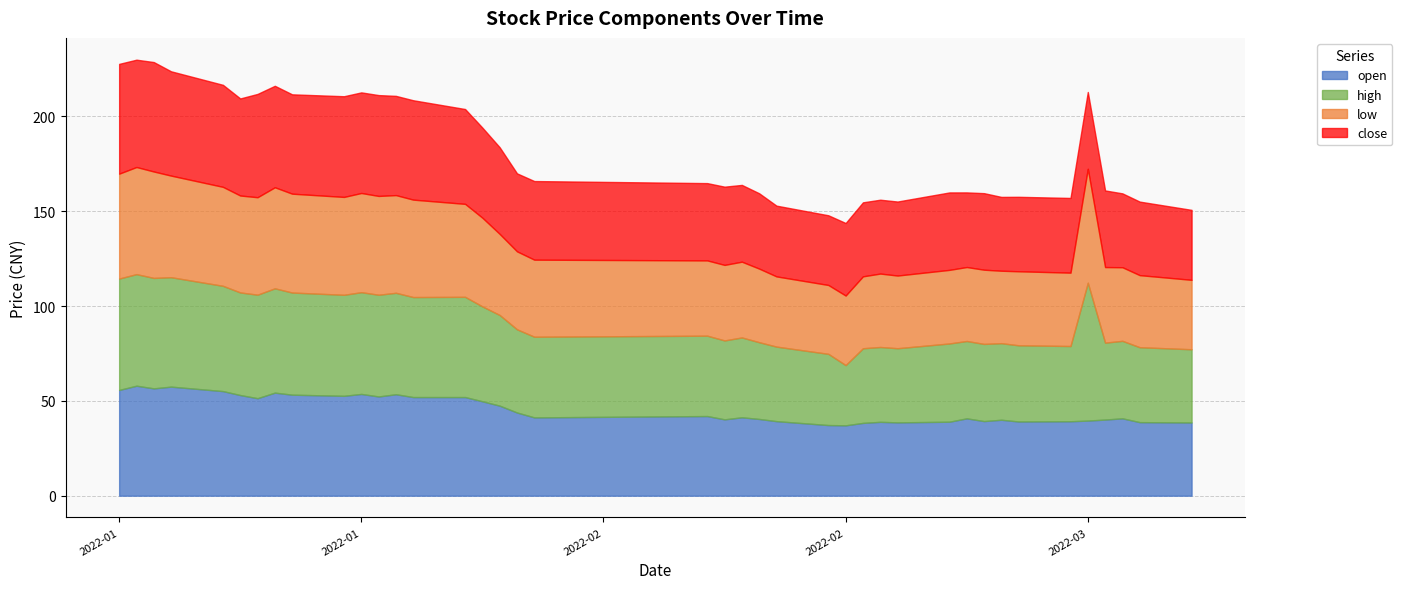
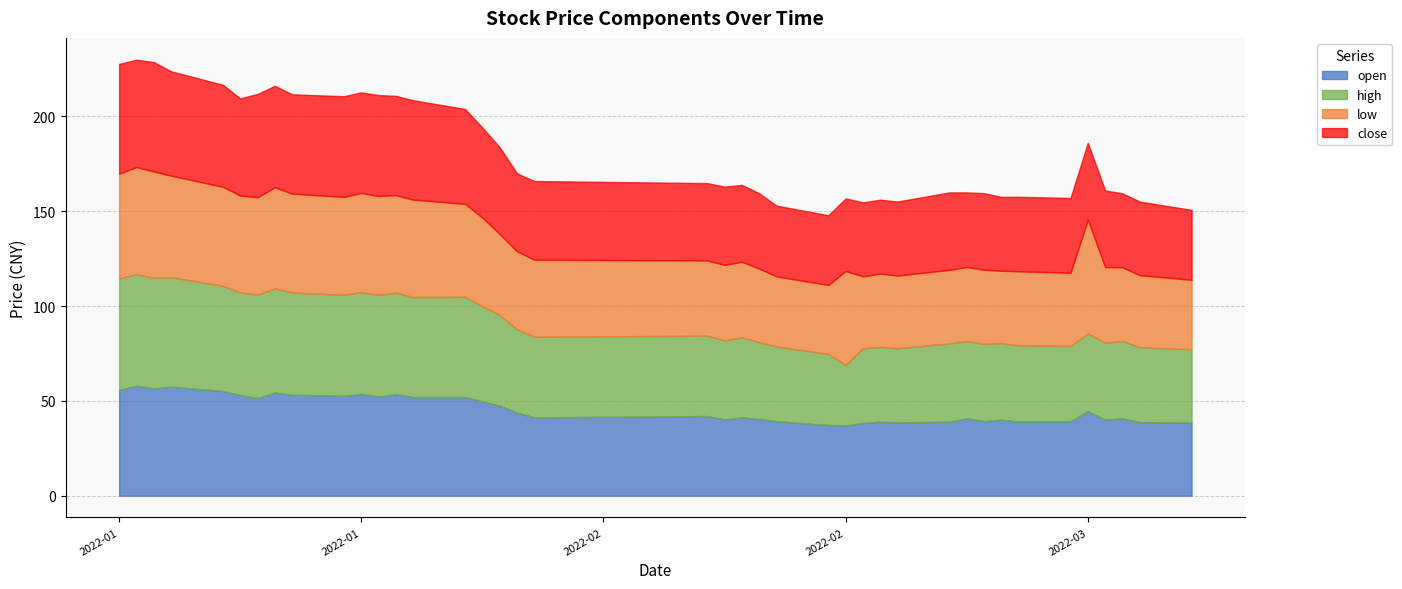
  {
    "open": {
      "2022-02": 37,
-     "2022-03": 40
+     "2022-03": 45
    },
    "high": {
      "2022-02": 32,
-     "2022-03": 73
+     "2022-03": 41
    },
    "low": {
-     "2022-02": 37,
+     "2022-02": 50,
      "2022-03": 60
    },
    "close": {
      "2022-02": 38,
      "2022-03": 41
    }
  }
